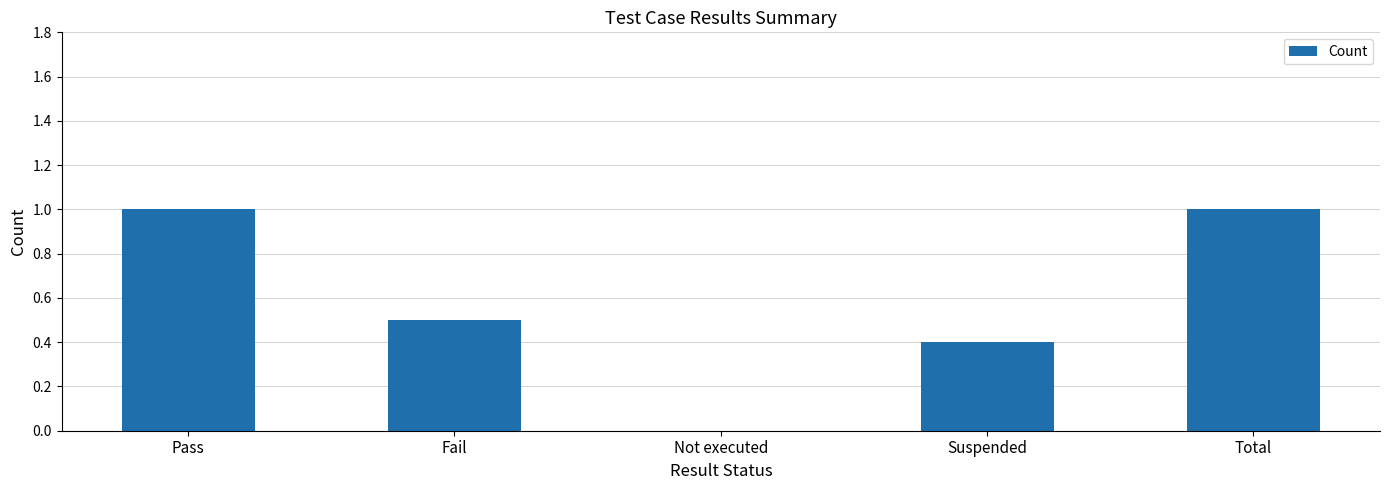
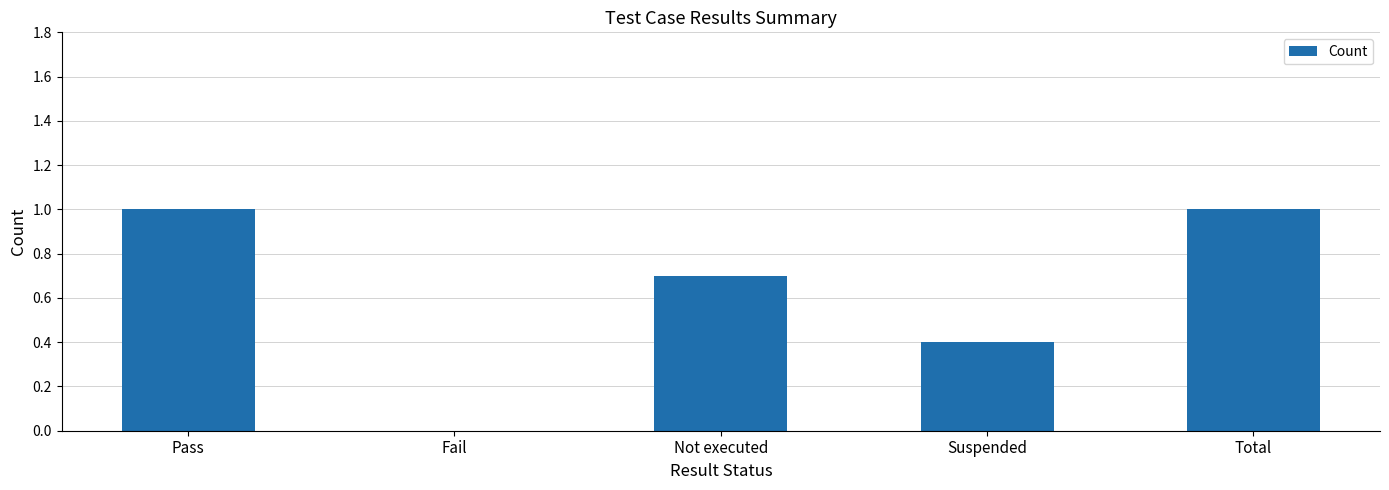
  {
    "Pass": 1.0,
-   "Fail": 0.5,
-   "Not executed": 0.0,
+   "Fail": 0.0,
+   "Not executed": 0.7,
    "Suspended": 0.4,
    "Total": 1.0
  }
